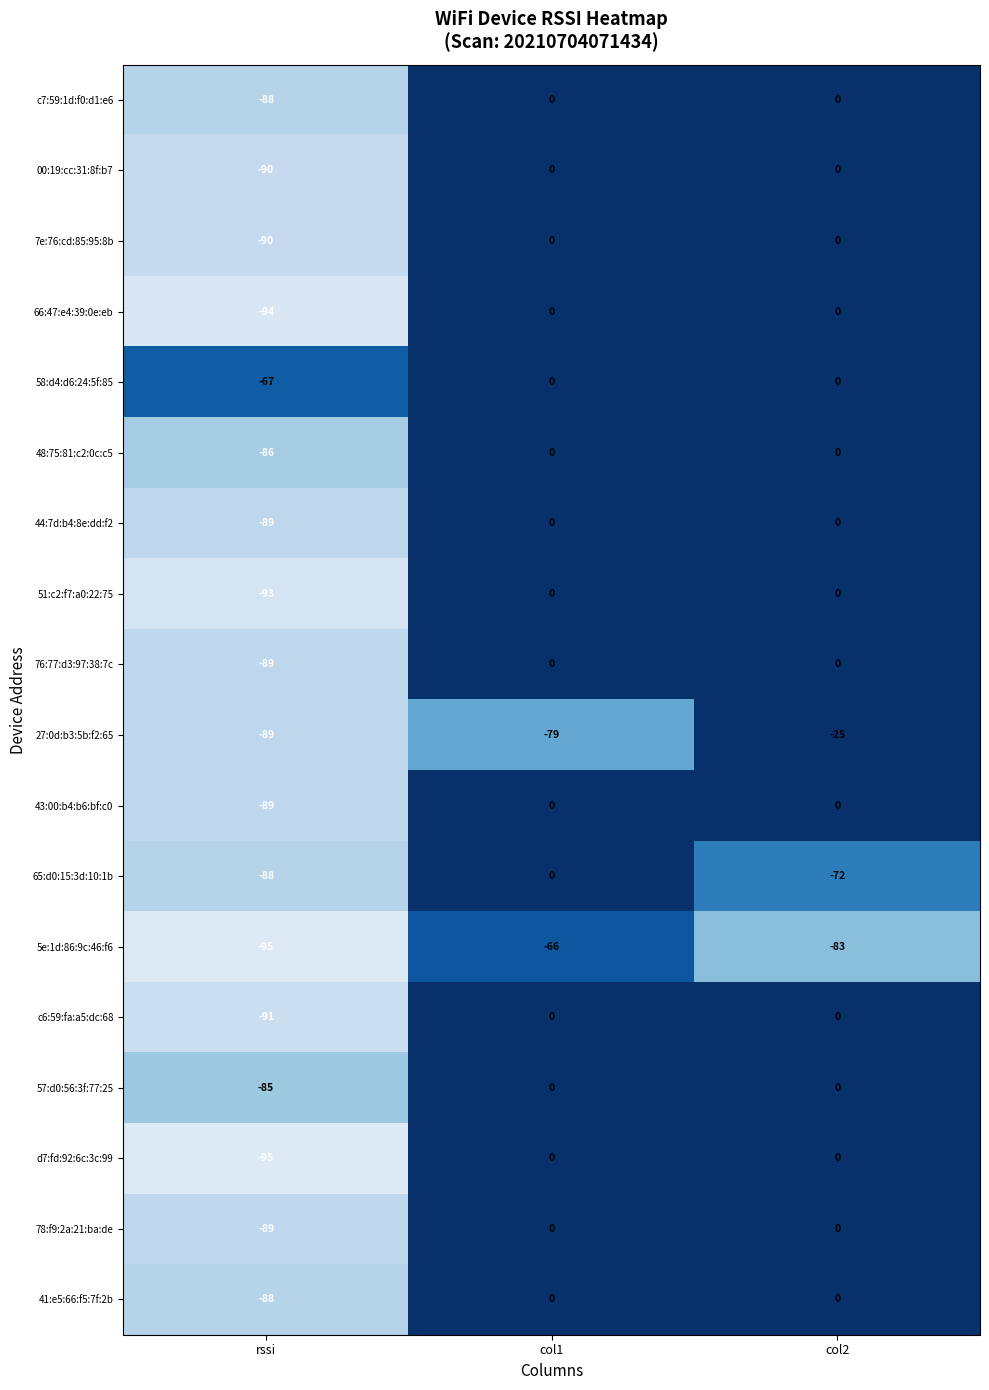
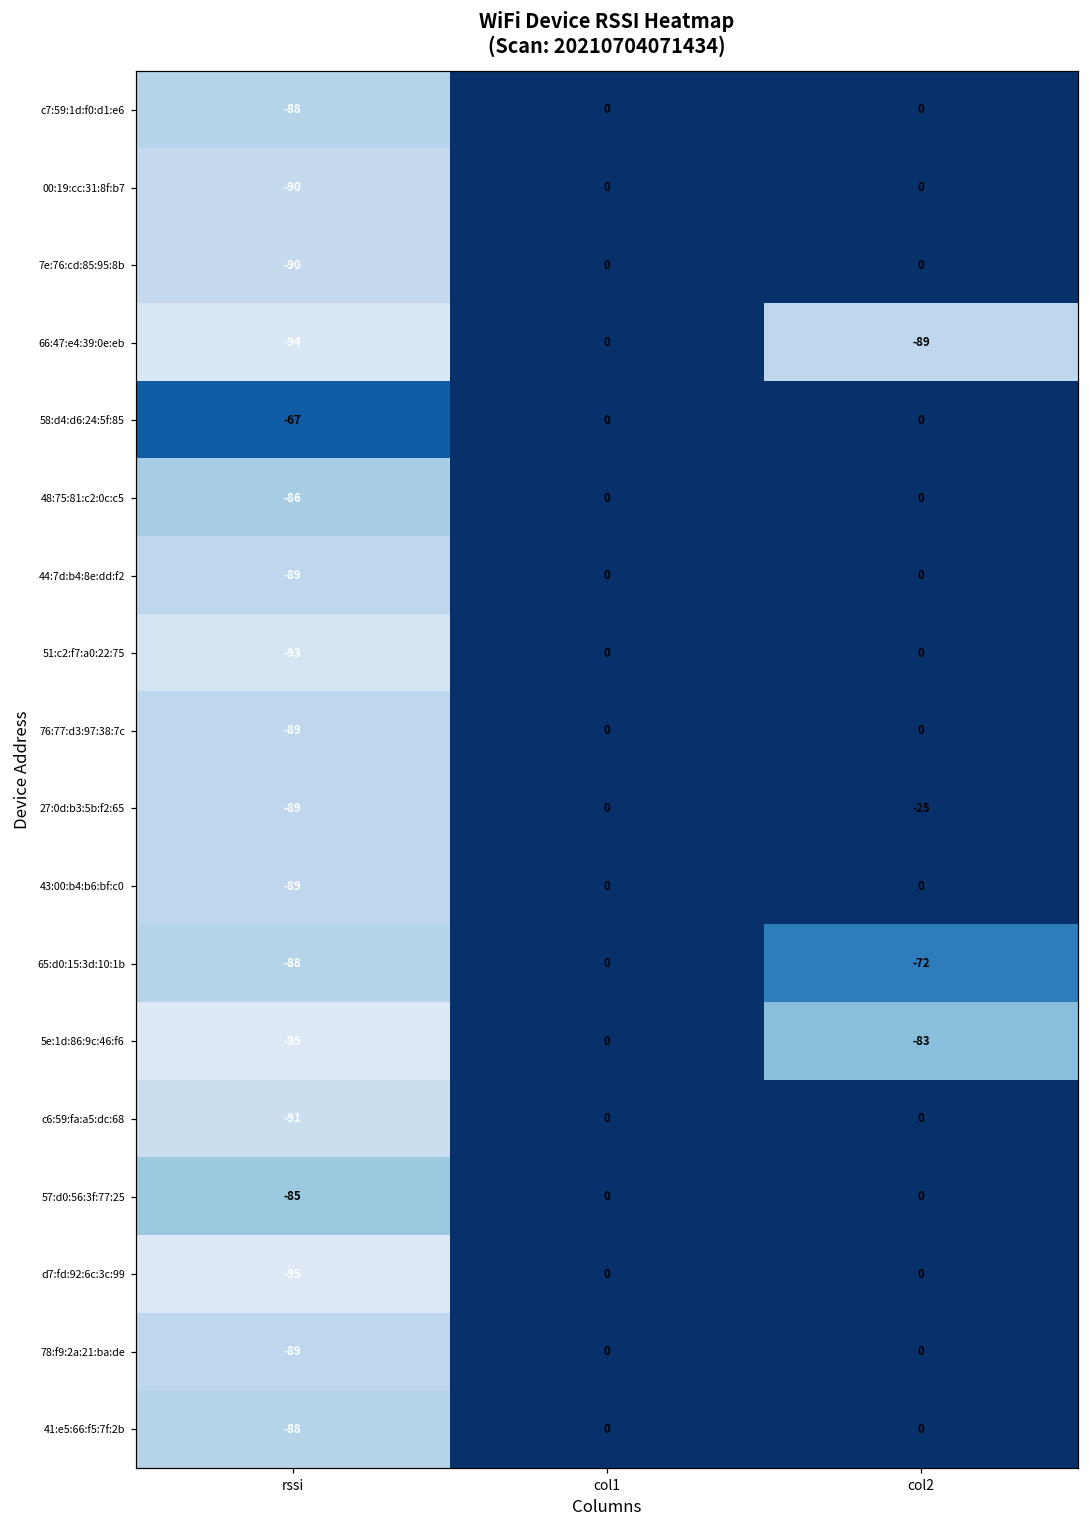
  {
    "c7:59:1d:f0:d1:e6": {
      "rssi": -88,
      "col1": 0,
      "col2": 0
    },
    "00:19:cc:31:8f:b7": {
      "rssi": -90,
      "col1": 0,
      "col2": 0
    },
    "7e:76:cd:85:95:8b": {
      "rssi": -90,
      "col1": 0,
      "col2": 0
    },
    "66:47:e4:39:0e:eb": {
      "col1": 0,
-     "col2": 0
+     "col2": -89
    },
    "58:d4:d6:24:5f:85": {
      "rssi": -67,
      "col1": 0,
      "col2": 0
    },
    "48:75:81:c2:0c:c5": {
      "rssi": -86,
      "col1": 0,
      "col2": 0
    },
    "44:7d:b4:8e:dd:f2": {
      "rssi": -89,
      "col1": 0,
      "col2": 0
    },
    "51:c2:f7:a0:22:75": {
      "col1": 0,
      "col2": 0
    },
    "76:77:d3:97:38:7c": {
      "rssi": -89,
      "col1": 0,
      "col2": 0
    },
    "27:0d:b3:5b:f2:65": {
      "rssi": -89,
-     "col1": -79,
+     "col1": 0,
      "col2": -25
    },
    "43:00:b4:b6:bf:c0": {
      "rssi": -89,
      "col1": 0,
      "col2": 0
    },
    "65:d0:15:3d:10:1b": {
      "rssi": -88,
      "col1": 0,
      "col2": -72
    },
    "5e:1d:86:9c:46:f6": {
-     "col1": -66,
+     "col1": 0,
      "col2": -83
    },
    "c6:59:fa:a5:dc:68": {
      "rssi": -91,
      "col1": 0,
      "col2": 0
    },
    "57:d0:56:3f:77:25": {
      "rssi": -85,
      "col1": 0,
      "col2": 0
    },
    "d7:fd:92:6c:3c:99": {
      "col1": 0,
      "col2": 0
    },
    "78:f9:2a:21:ba:de": {
      "rssi": -89,
      "col1": 0,
      "col2": 0
    },
    "41:e5:66:f5:7f:2b": {
      "rssi": -88,
      "col1": 0,
      "col2": 0
    }
  }
